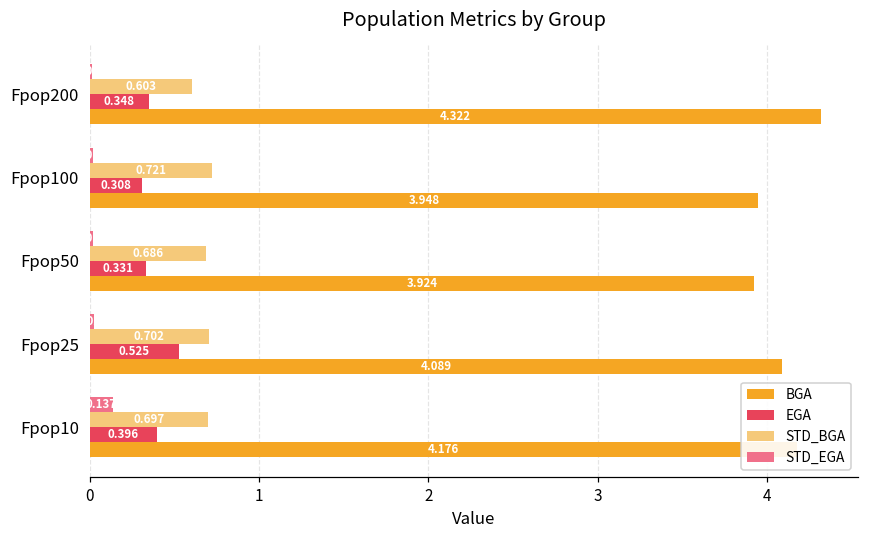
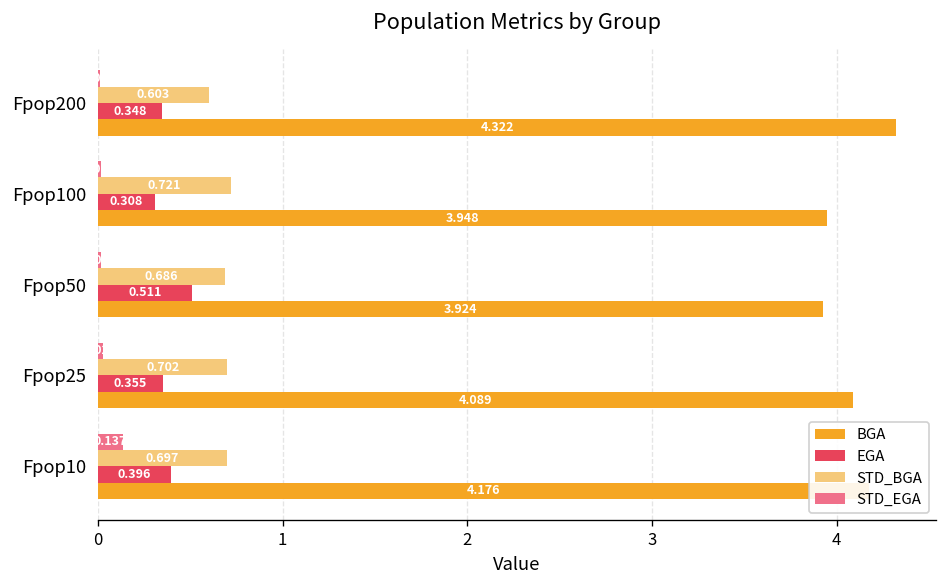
  {
    "BGA": {
      "Fpop200": 4.322,
      "Fpop100": 3.948,
      "Fpop50": 3.924,
      "Fpop25": 4.089
    },
    "EGA": {
      "Fpop200": 0.348,
      "Fpop100": 0.308,
-     "Fpop50": 0.331,
-     "Fpop25": 0.525,
+     "Fpop50": 0.511,
+     "Fpop25": 0.355,
      "Fpop10": 0.396
    },
    "STD_BGA": {
      "Fpop200": 0.603,
      "Fpop100": 0.721,
      "Fpop50": 0.686,
      "Fpop25": 0.702,
      "Fpop10": 0.697
    },
    "STD_EGA": {
      "Fpop10": 0.137
    }
  }
